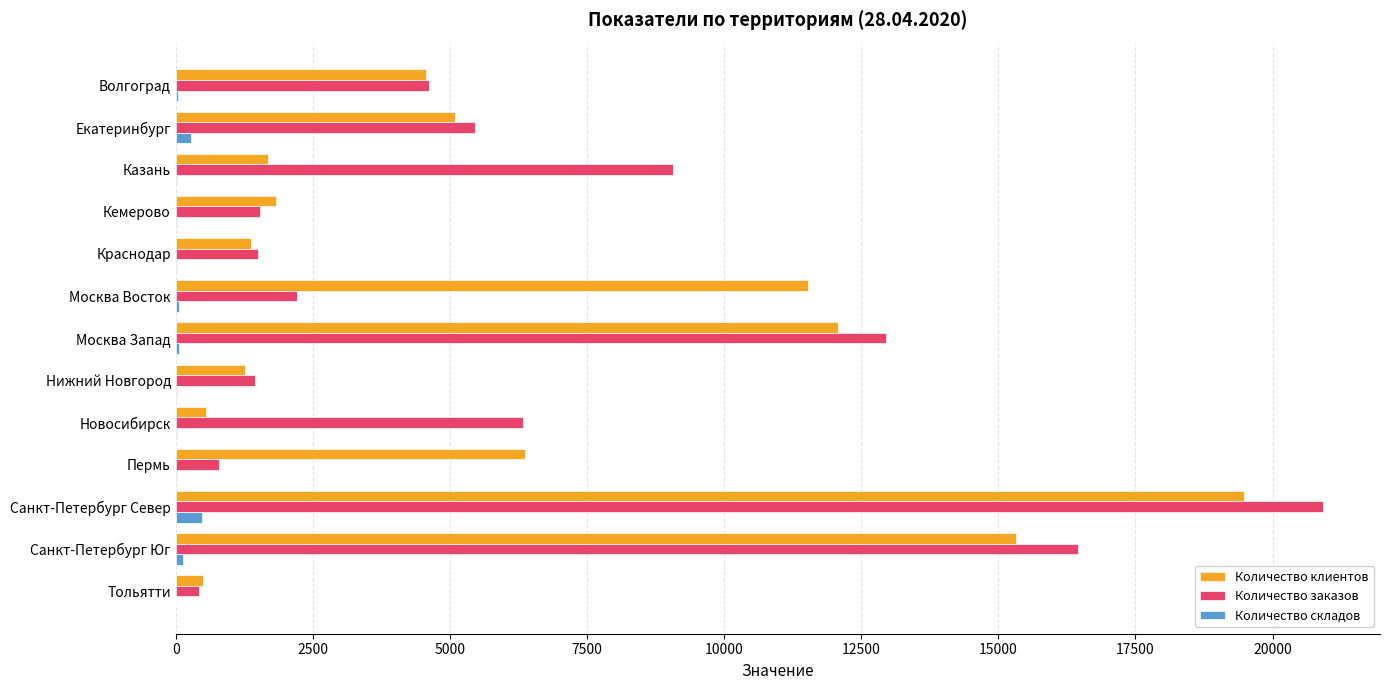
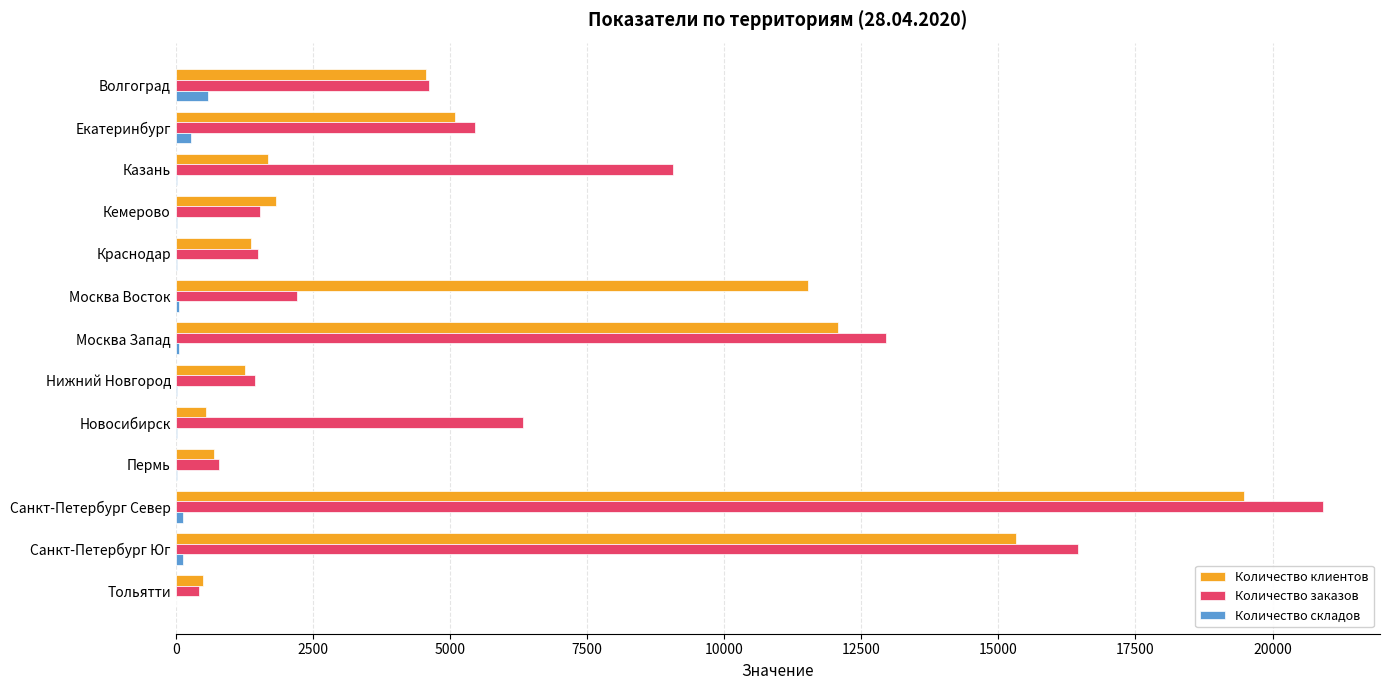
  {
    "Количество клиентов": {
      "Волгоград": 4600,
      "Екатеринбург": 5100,
      "Казань": 1700,
      "Кемерово": 1800,
      "Краснодар": 1400,
      "Москва Восток": 11500,
      "Москва Запад": 12100,
      "Нижний Новгород": 1300,
      "Новосибирск": 500,
-     "Пермь": 6400,
+     "Пермь": 700,
      "Санкт-Петербург Север": 19500,
      "Санкт-Петербург Юг": 15300,
      "Тольятти": 500
    },
    "Количество заказов": {
      "Волгоград": 4600,
      "Екатеринбург": 5500,
      "Казань": 9100,
      "Кемерово": 1500,
      "Краснодар": 1500,
      "Москва Восток": 2200,
      "Москва Запад": 12900,
      "Нижний Новгород": 1400,
      "Новосибирск": 6300,
      "Пермь": 800,
      "Санкт-Петербург Север": 20900,
      "Санкт-Петербург Юг": 16500,
      "Тольятти": 400
    },
    "Количество складов": {
-     "Волгоград": 0,
+     "Волгоград": 600,
      "Екатеринбург": 300,
      "Москва Восток": 100,
      "Москва Запад": 100,
-     "Санкт-Петербург Север": 500,
+     "Санкт-Петербург Север": 100,
      "Санкт-Петербург Юг": 100
    }
  }
